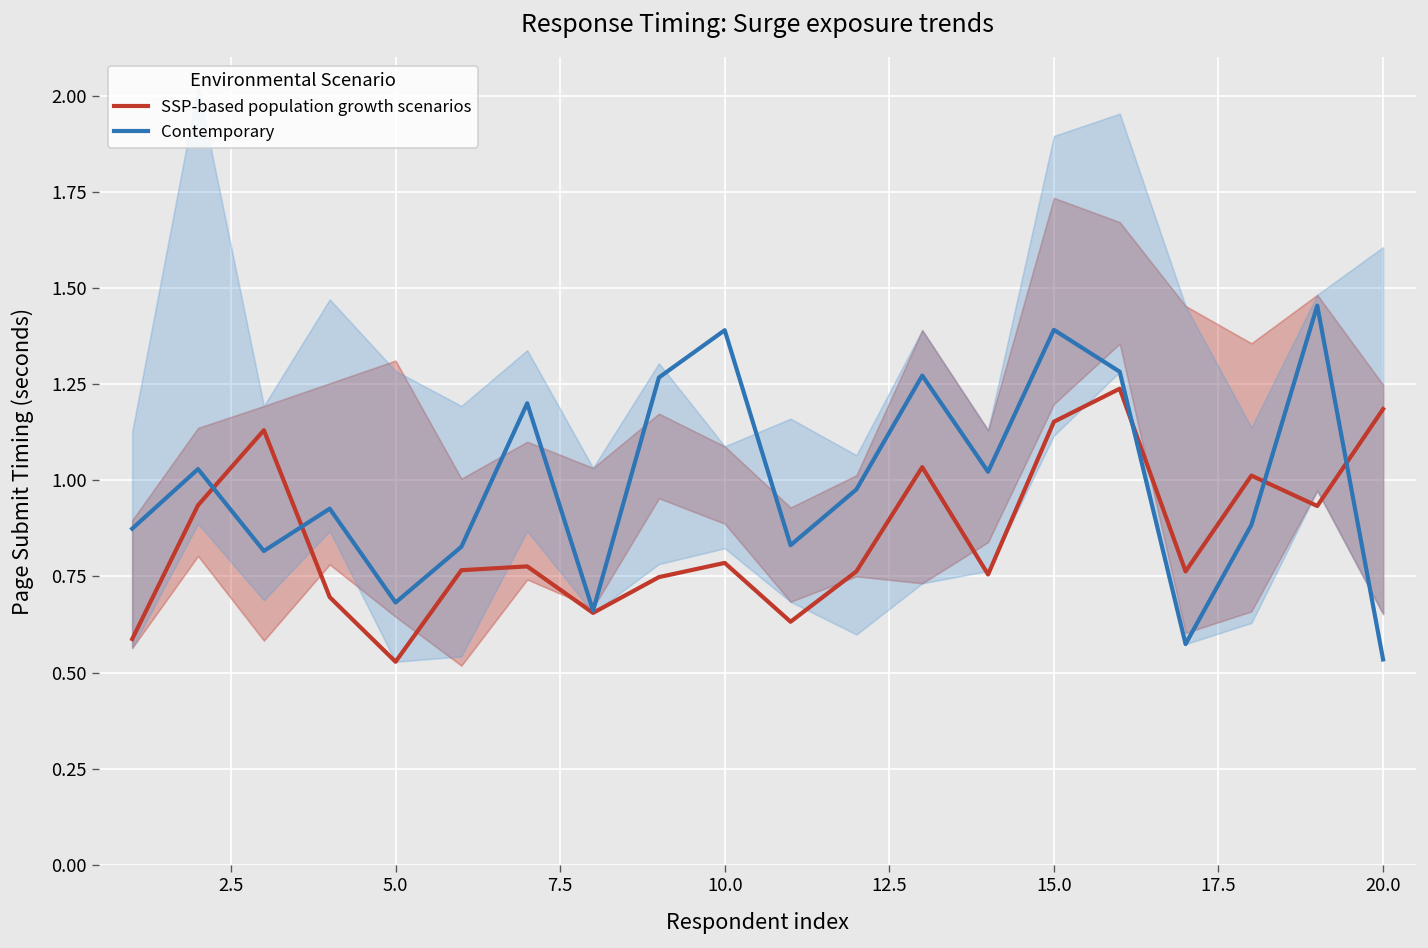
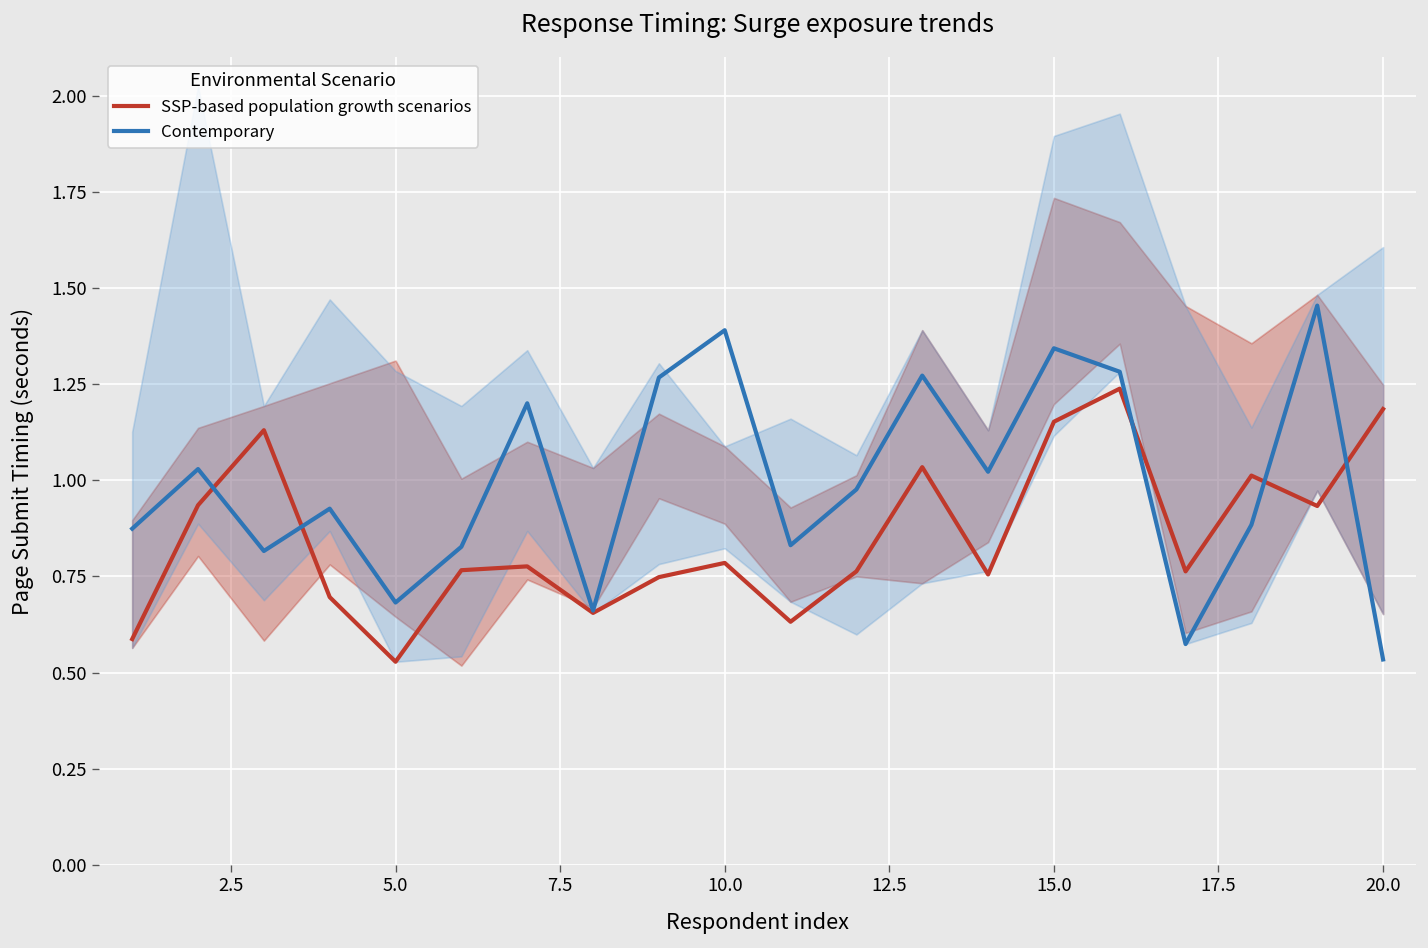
  {
    "Contemporary": {
      "5.0": 0.68,
      "10.0": 1.39,
-     "15.0": 1.39,
+     "15.0": 1.34,
      "20.0": 0.53
    }
  }
